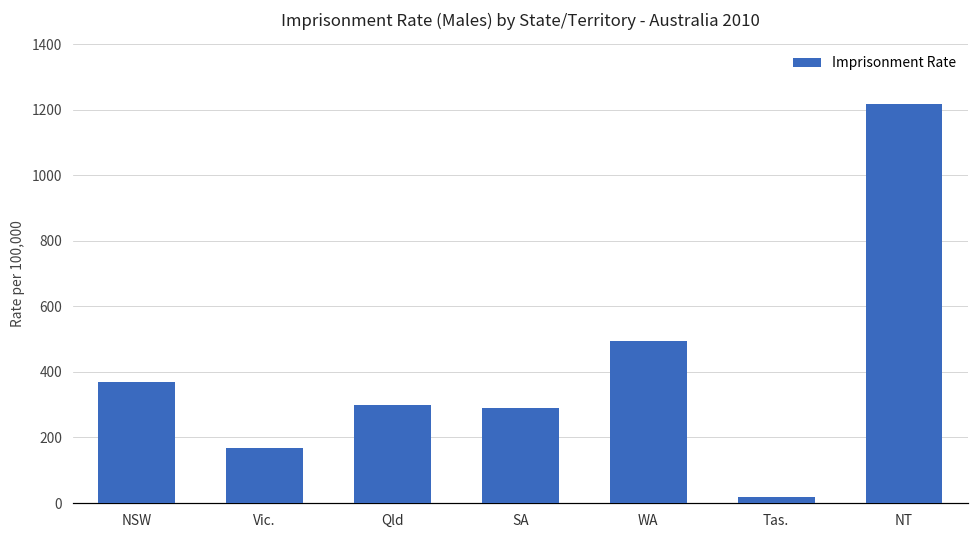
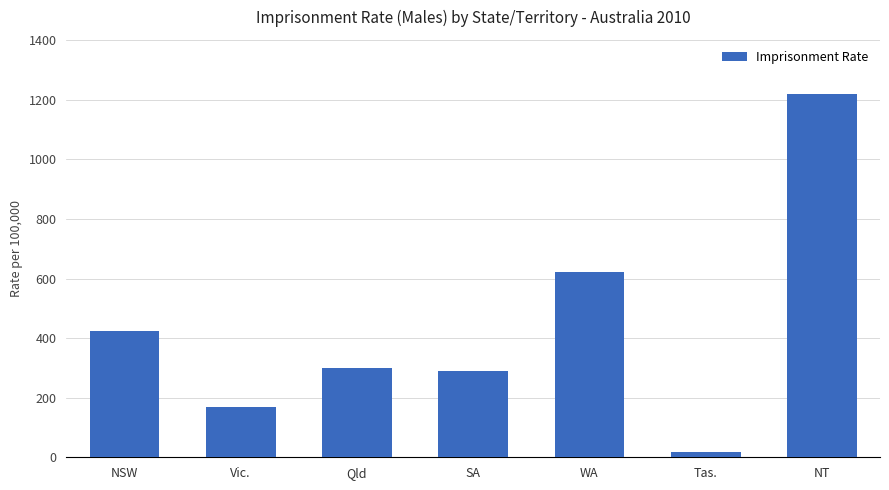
  {
-   "NSW": 370,
+   "NSW": 420,
    "Vic.": 170,
    "Qld": 300,
    "SA": 290,
-   "WA": 500,
+   "WA": 620,
    "Tas.": 20,
    "NT": 1220
  }
